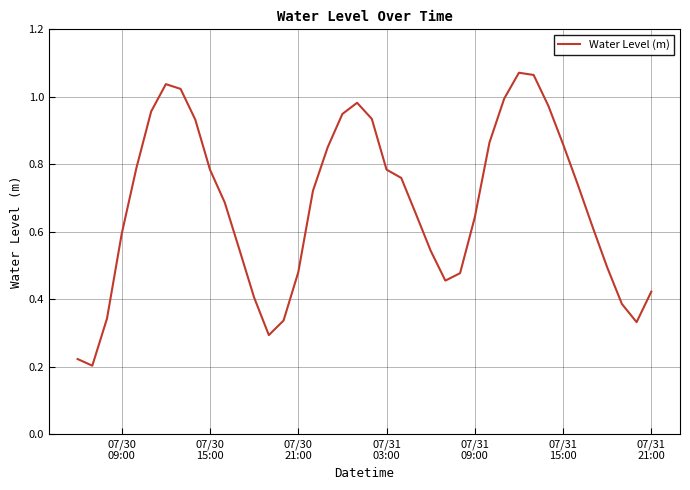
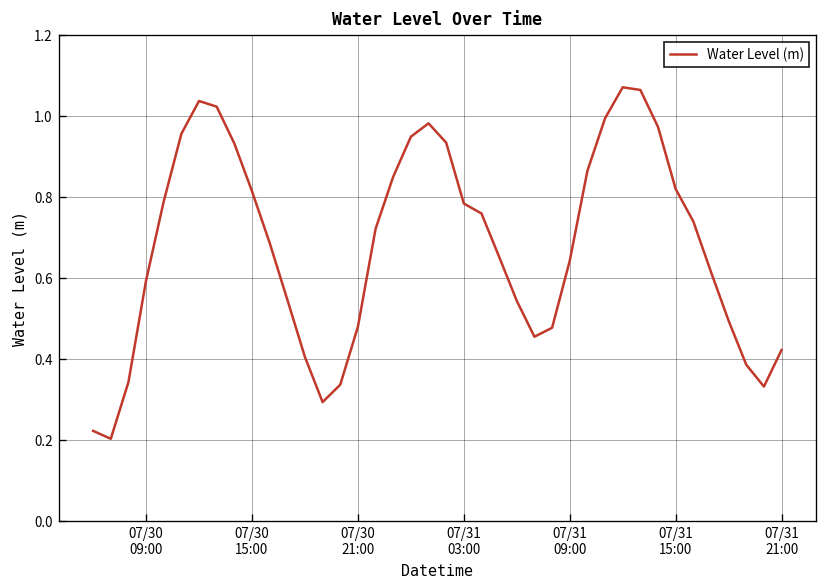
  {
    "07/30 09:00": 0.59,
-   "07/30 15:00": 0.78,
+   "07/30 15:00": 0.81,
    "07/30 21:00": 0.48,
    "07/31 03:00": 0.78,
    "07/31 09:00": 0.64,
-   "07/31 15:00": 0.86,
+   "07/31 15:00": 0.82,
    "07/31 21:00": 0.42
  }
